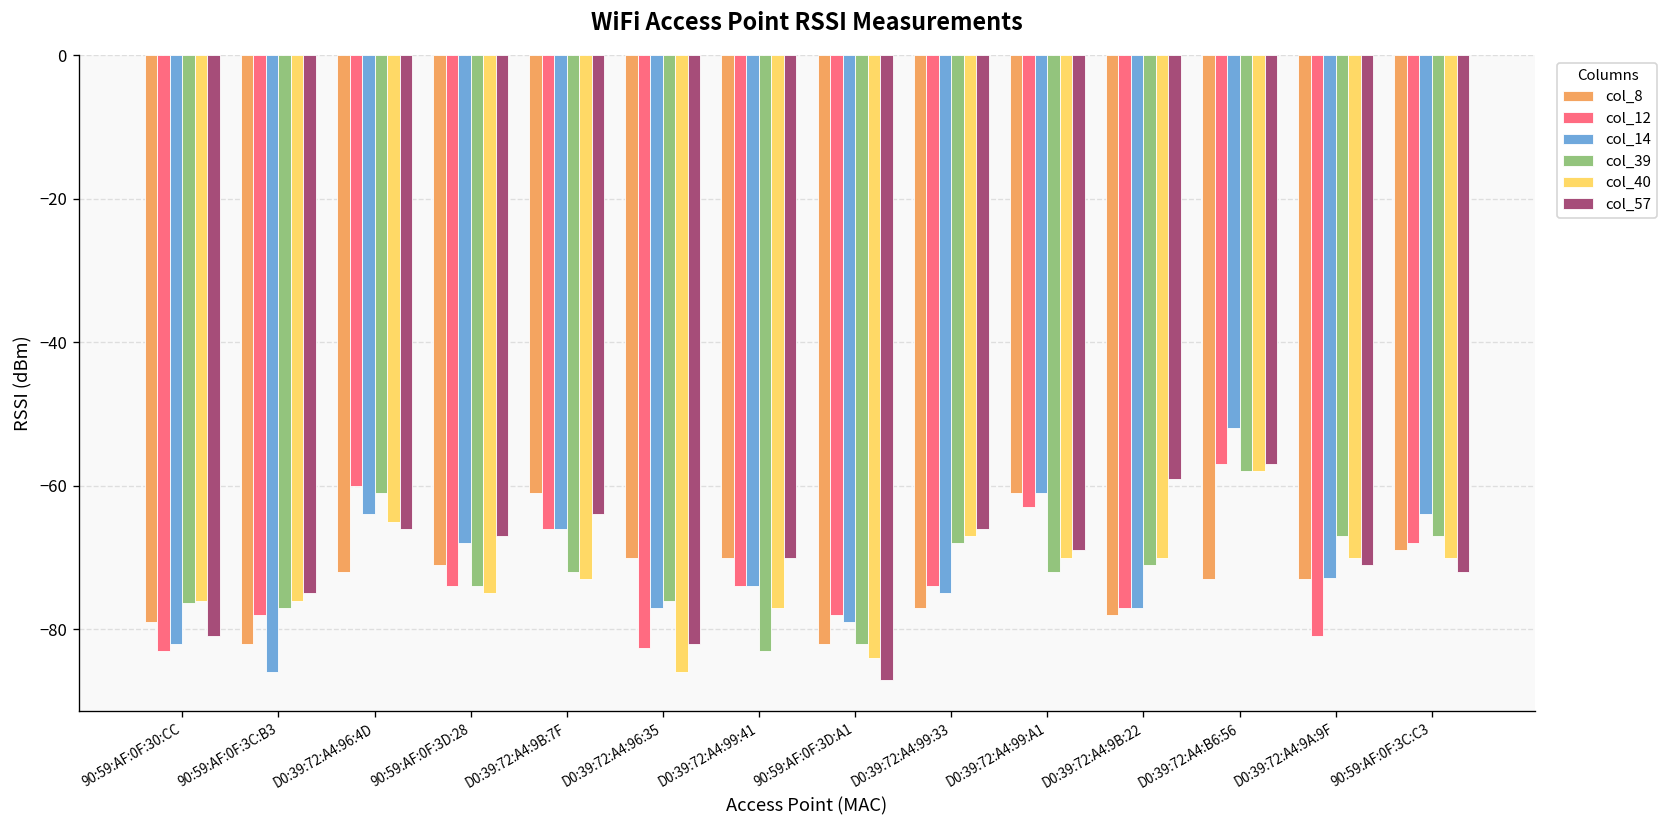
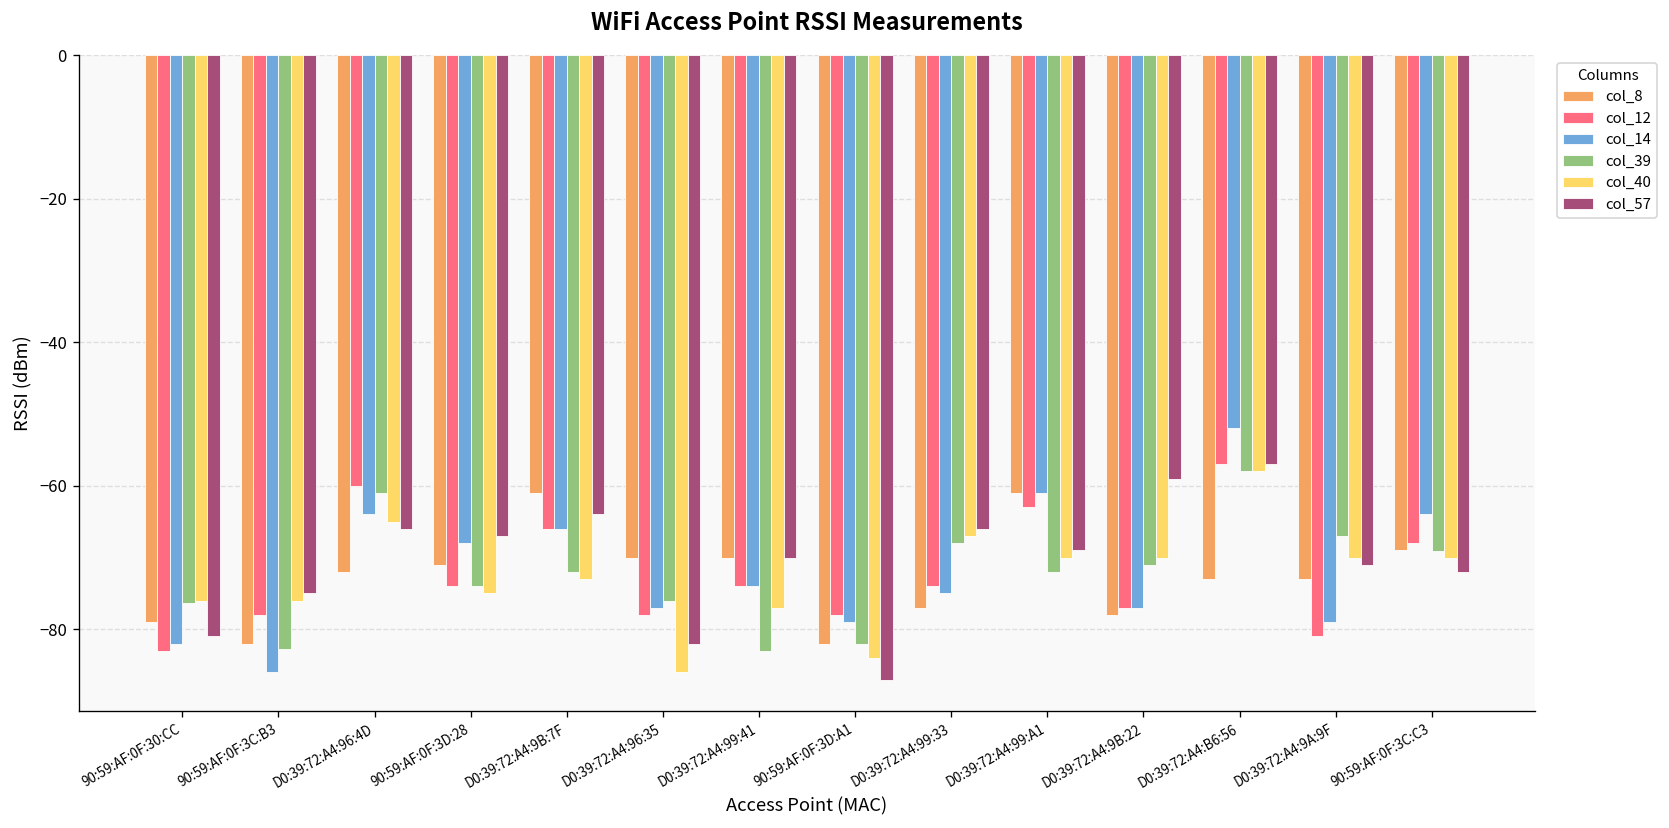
  {
    "col_12": {
      "90:59:AF:0F:30:CC": -83,
      "90:59:AF:0F:3C:B3": -78,
      "D0:39:72:A4:96:4D": -60,
      "90:59:AF:0F:3D:28": -74,
      "D0:39:72:A4:9B:7F": -66,
-     "D0:39:72:A4:96:35": -83,
+     "D0:39:72:A4:96:35": -78,
      "D0:39:72:A4:99:41": -74,
      "90:59:AF:0F:3D:A1": -78,
      "D0:39:72:A4:99:33": -74,
      "D0:39:72:A4:99:A1": -63,
      "D0:39:72:A4:9B:22": -77,
      "D0:39:72:A4:B6:56": -57,
      "D0:39:72:A4:9A:9F": -81,
      "90:59:AF:0F:3C:C3": -68
    },
    "col_14": {
      "90:59:AF:0F:30:CC": -82,
      "90:59:AF:0F:3C:B3": -86,
      "D0:39:72:A4:96:4D": -64,
      "90:59:AF:0F:3D:28": -68,
      "D0:39:72:A4:9B:7F": -66,
      "D0:39:72:A4:96:35": -77,
      "D0:39:72:A4:99:41": -74,
      "90:59:AF:0F:3D:A1": -79,
      "D0:39:72:A4:99:33": -75,
      "D0:39:72:A4:99:A1": -61,
      "D0:39:72:A4:9B:22": -77,
      "D0:39:72:A4:B6:56": -52,
-     "D0:39:72:A4:9A:9F": -73,
+     "D0:39:72:A4:9A:9F": -79,
      "90:59:AF:0F:3C:C3": -64
    },
    "col_39": {
      "90:59:AF:0F:30:CC": -76,
-     "90:59:AF:0F:3C:B3": -77,
+     "90:59:AF:0F:3C:B3": -83,
      "D0:39:72:A4:96:4D": -61,
      "90:59:AF:0F:3D:28": -74,
      "D0:39:72:A4:9B:7F": -72,
      "D0:39:72:A4:96:35": -76,
      "D0:39:72:A4:99:41": -83,
      "90:59:AF:0F:3D:A1": -82,
      "D0:39:72:A4:99:33": -68,
      "D0:39:72:A4:99:A1": -72,
      "D0:39:72:A4:9B:22": -71,
      "D0:39:72:A4:B6:56": -58,
      "D0:39:72:A4:9A:9F": -67,
-     "90:59:AF:0F:3C:C3": -67
+     "90:59:AF:0F:3C:C3": -69
    },
    "col_57": {
      "90:59:AF:0F:30:CC": -81,
      "90:59:AF:0F:3C:B3": -75,
      "D0:39:72:A4:96:4D": -66,
      "90:59:AF:0F:3D:28": -67,
      "D0:39:72:A4:9B:7F": -64,
      "D0:39:72:A4:96:35": -82,
      "D0:39:72:A4:99:41": -70,
      "90:59:AF:0F:3D:A1": -87,
      "D0:39:72:A4:99:33": -66,
      "D0:39:72:A4:99:A1": -69,
      "D0:39:72:A4:9B:22": -59,
      "D0:39:72:A4:B6:56": -57,
      "D0:39:72:A4:9A:9F": -71,
      "90:59:AF:0F:3C:C3": -72
    }
  }
